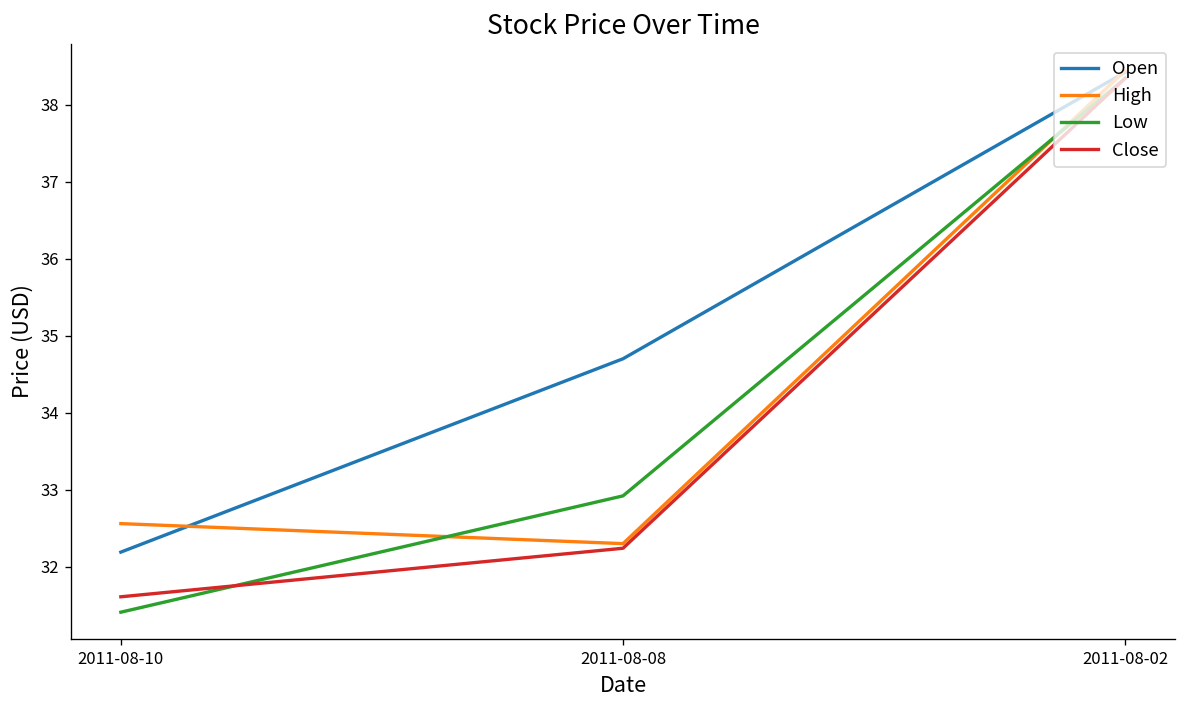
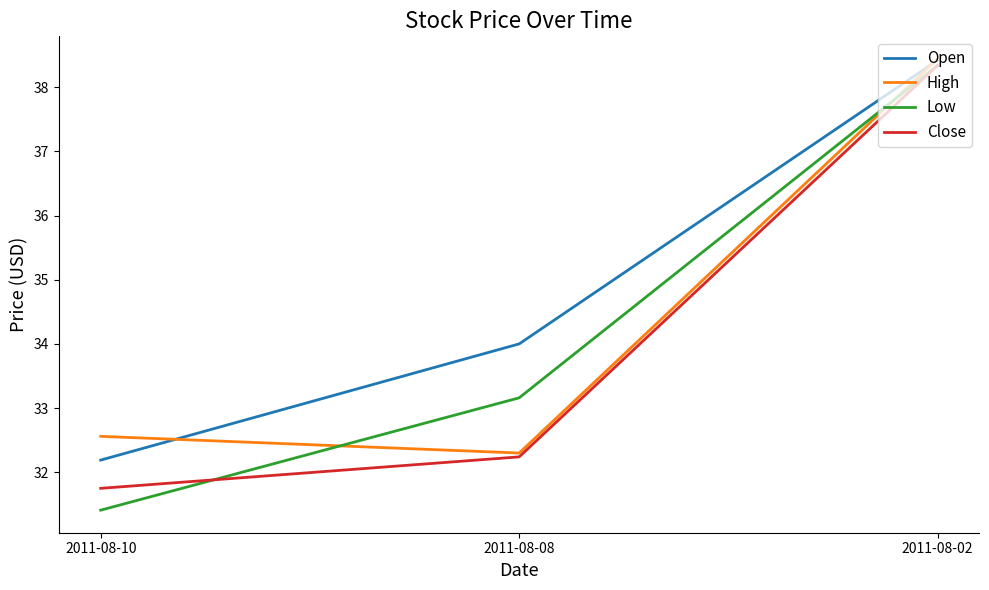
  {
    "Open": {
      "2011-08-10": 32.2,
-     "2011-08-08": 34.7
+     "2011-08-08": 34.0
    },
    "High": {
      "2011-08-10": 32.6,
      "2011-08-08": 32.3
    },
    "Low": {
      "2011-08-10": 31.4,
-     "2011-08-08": 32.9
+     "2011-08-08": 33.2
    },
    "Close": {
-     "2011-08-10": 31.6,
+     "2011-08-10": 31.8,
      "2011-08-08": 32.2
    }
  }
